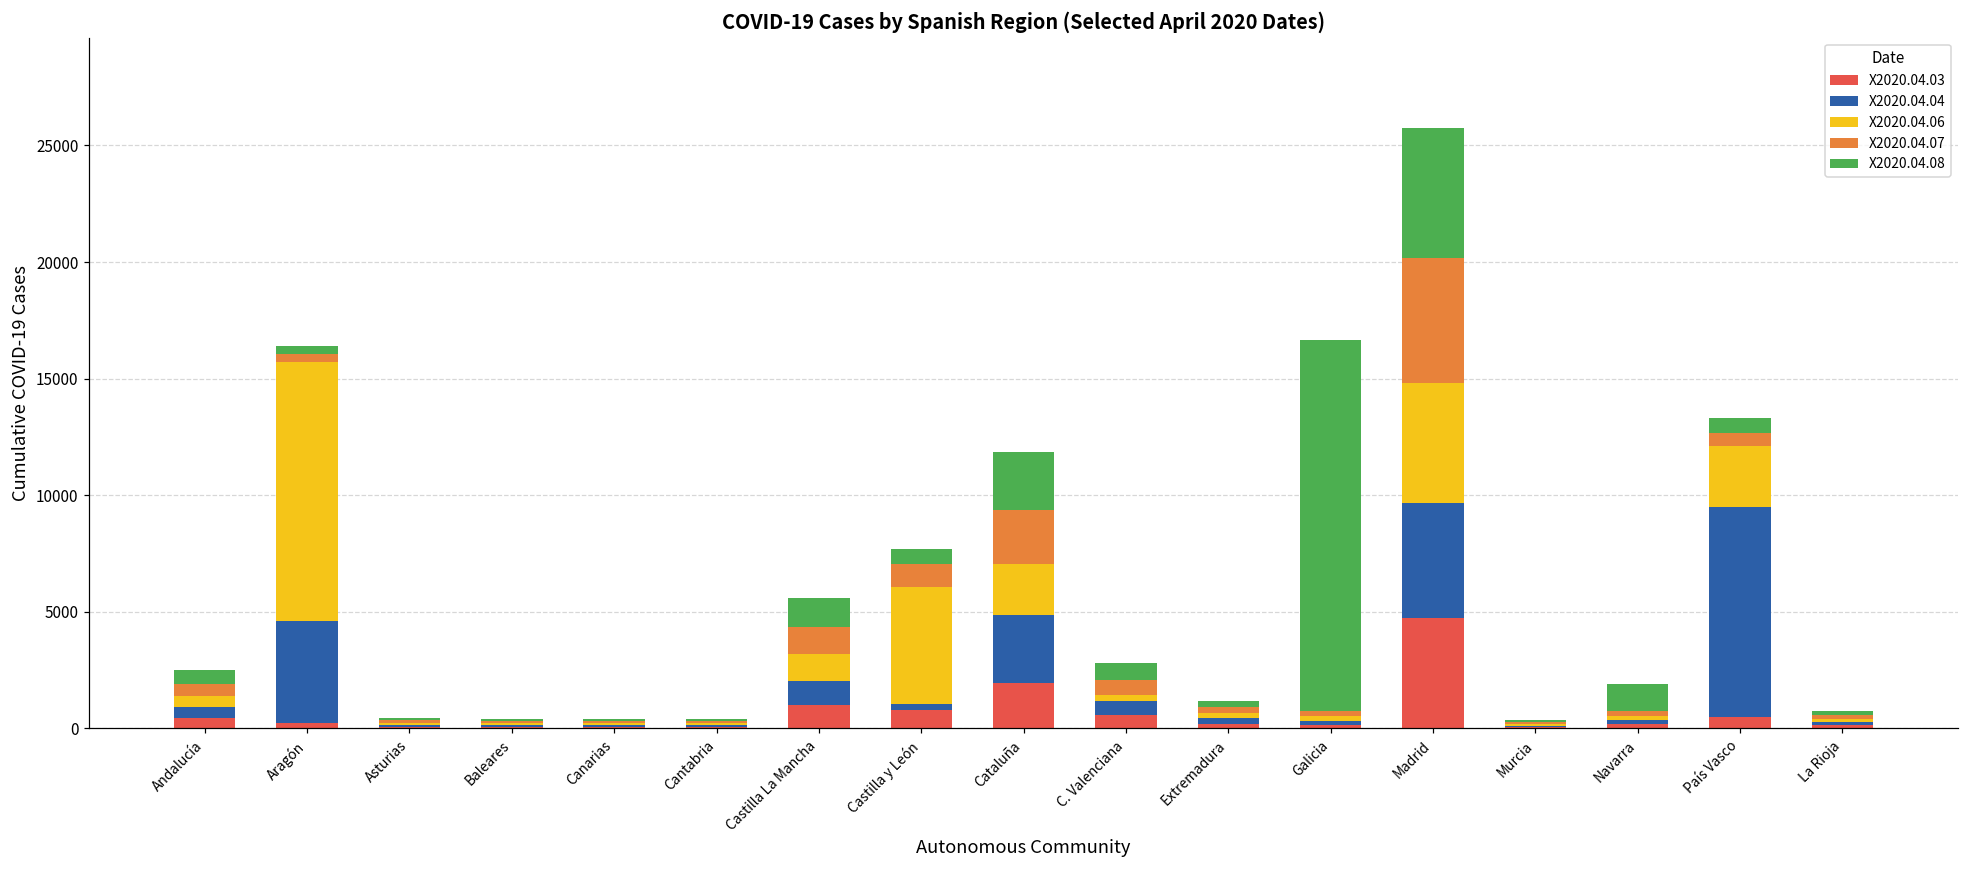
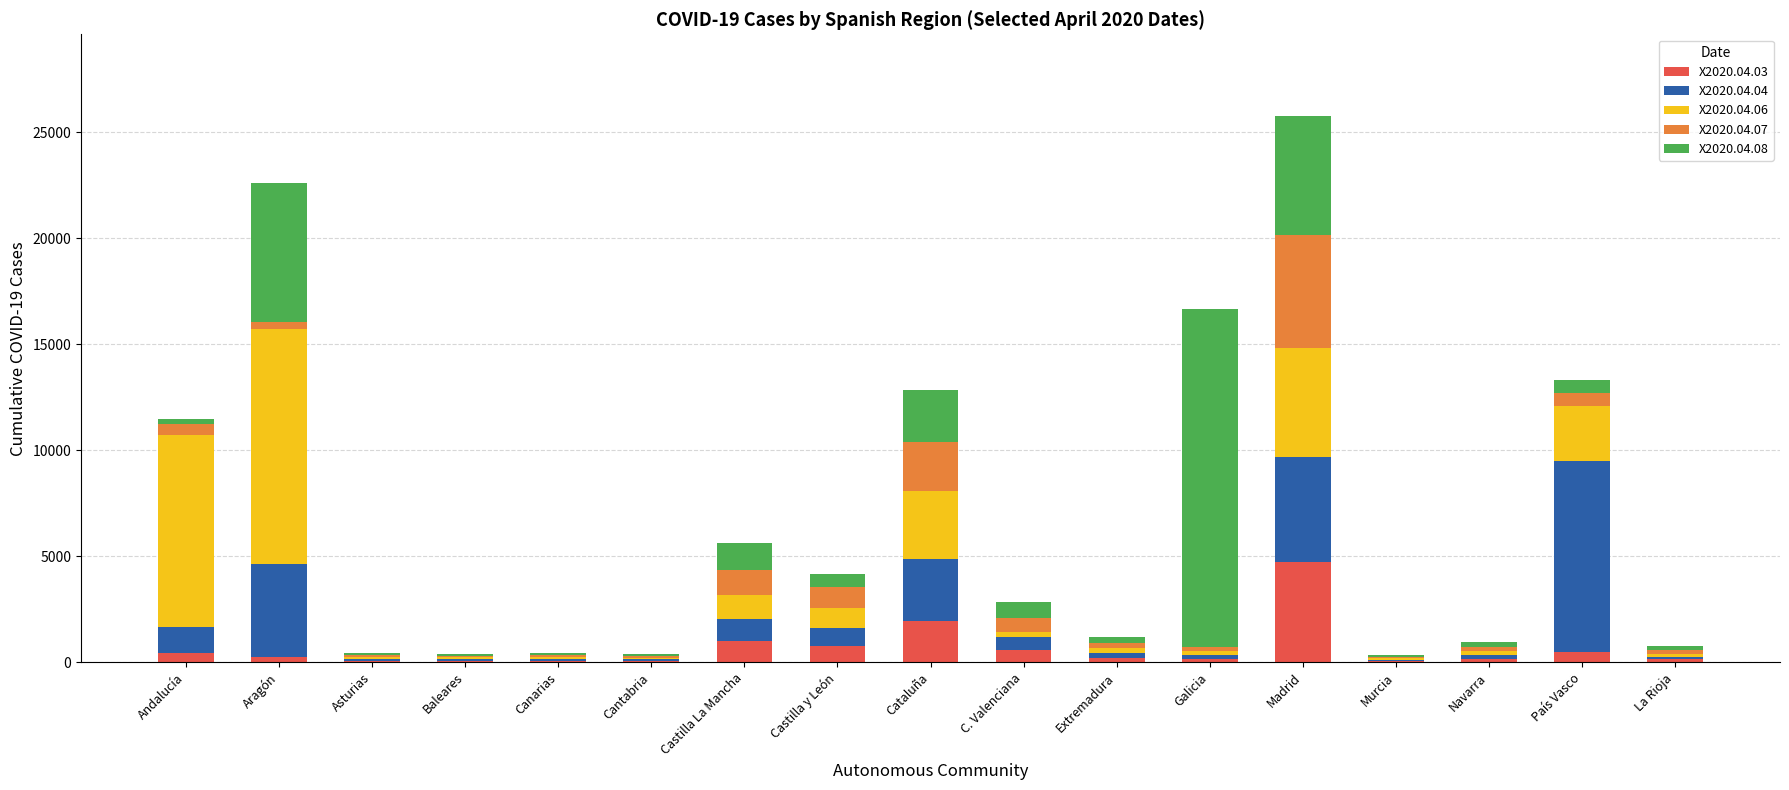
  {
    "X2020.04.04": {
-     "Andalucía": 500,
+     "Andalucía": 1200,
      "Aragón": 4400,
      "Castilla La Mancha": 1100,
-     "Castilla y León": 300,
+     "Castilla y León": 800,
      "Cataluña": 3000,
      "C. Valenciana": 600,
      "Extremadura": 200,
      "Galicia": 200,
      "Madrid": 4900,
      "Navarra": 200,
      "País Vasco": 9000,
      "La Rioja": 100
    },
    "X2020.04.06": {
-     "Andalucía": 500,
+     "Andalucía": 9100,
      "Aragón": 11100,
      "Castilla La Mancha": 1100,
-     "Castilla y León": 5000,
-     "Cataluña": 2200,
+     "Castilla y León": 900,
+     "Cataluña": 3200,
      "C. Valenciana": 200,
      "Extremadura": 200,
      "Galicia": 200,
      "Madrid": 5100,
      "Navarra": 200,
      "País Vasco": 2600,
      "La Rioja": 100
    },
    "X2020.04.08": {
-     "Andalucía": 600,
-     "Aragón": 300,
+     "Andalucía": 200,
+     "Aragón": 6600,
      "Castilla La Mancha": 1300,
      "Castilla y León": 600,
      "Cataluña": 2500,
      "C. Valenciana": 700,
      "Extremadura": 300,
      "Galicia": 15900,
      "Madrid": 5600,
-     "Navarra": 1200,
+     "Navarra": 200,
      "País Vasco": 600,
      "La Rioja": 200
    }
  }
